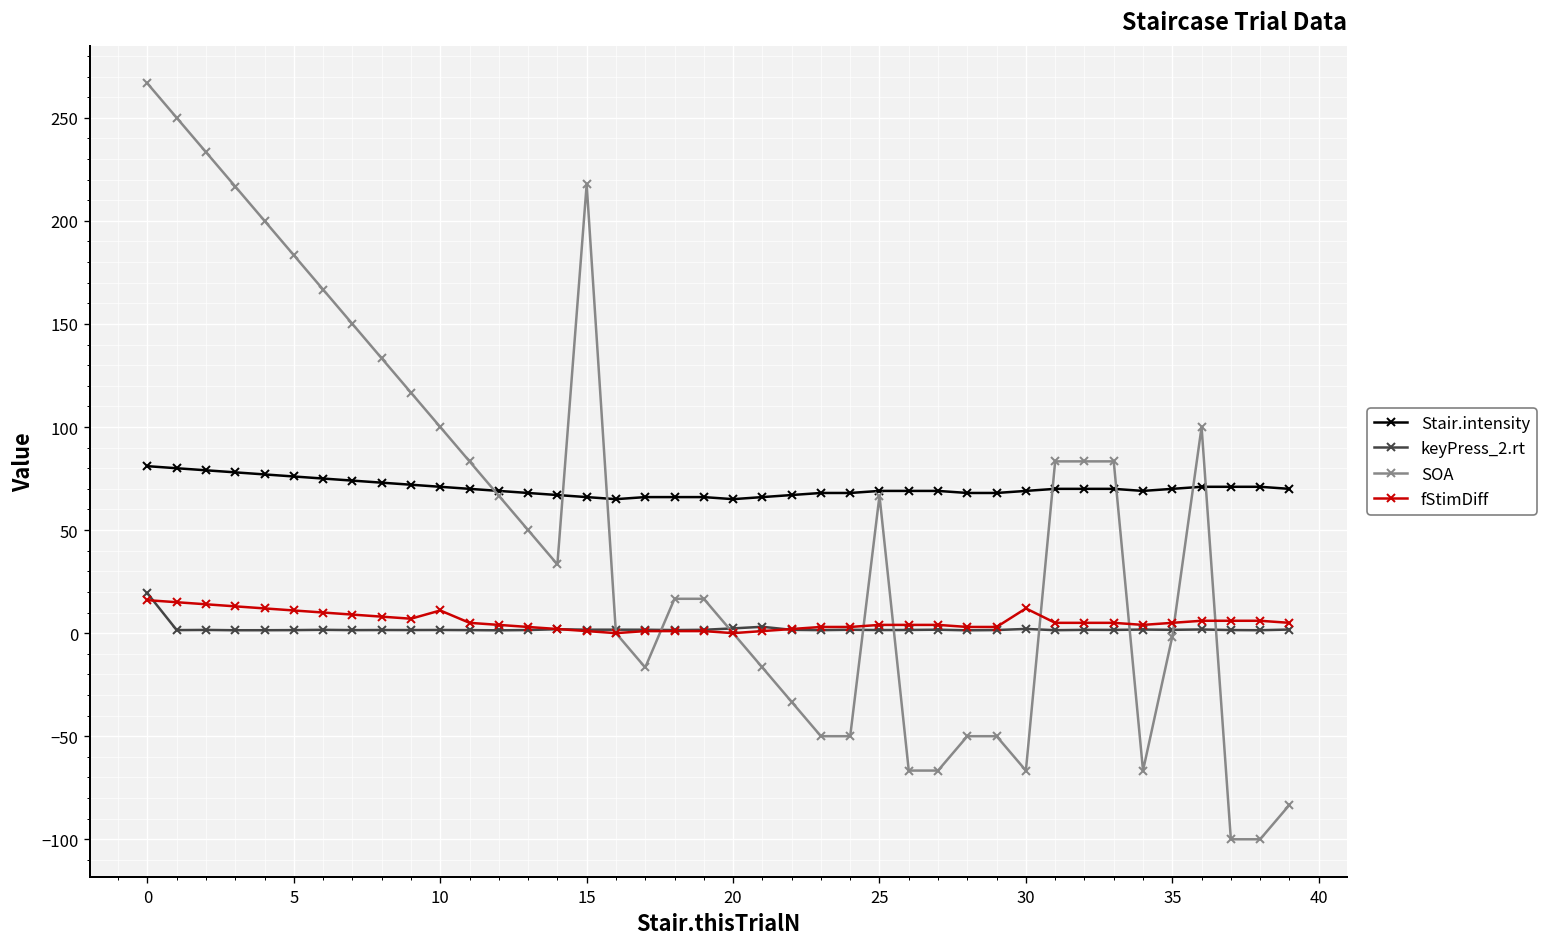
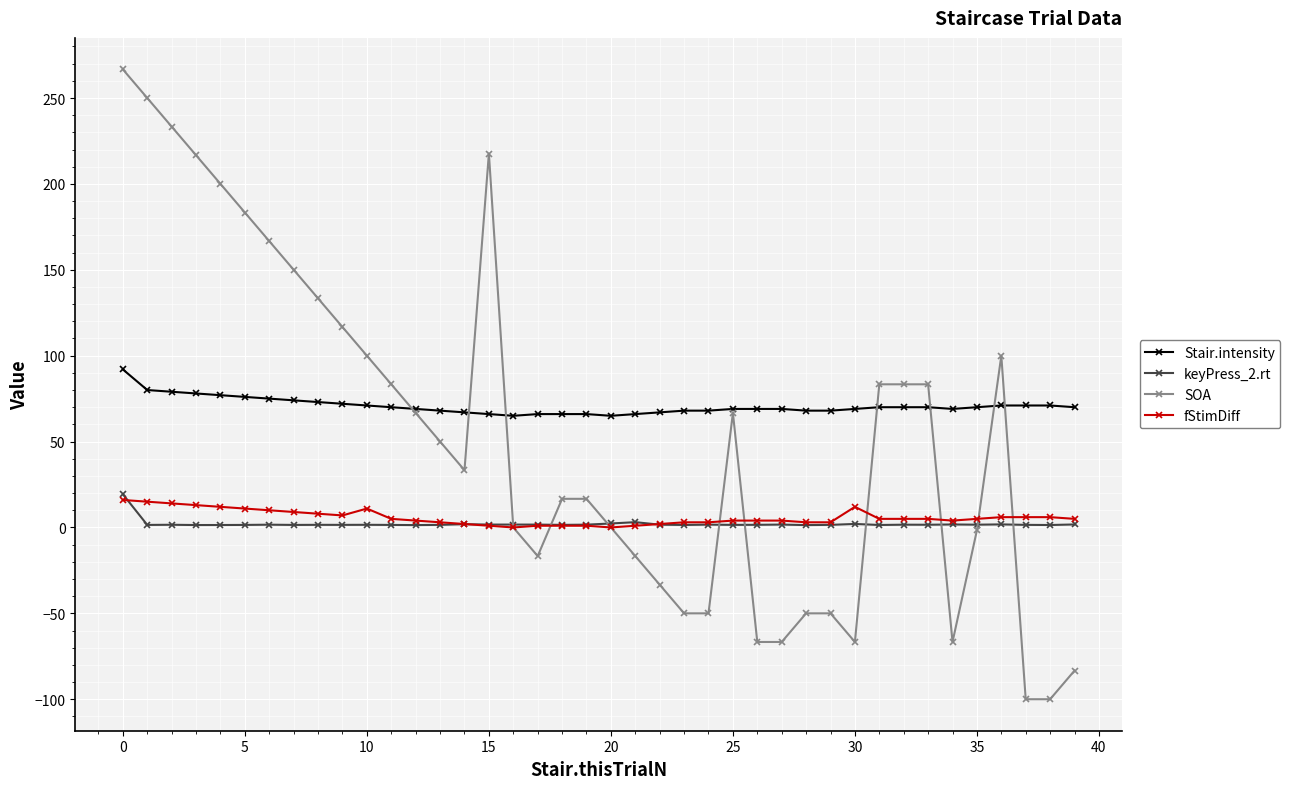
  {
    "Stair.intensity": {
-     "0": 81,
+     "0": 92,
      "5": 76,
      "10": 71,
      "15": 66,
      "20": 65,
      "25": 69,
      "30": 69,
      "35": 70
    },
    "keyPress_2.rt": {
      "0": 19,
      "5": 1,
      "10": 2,
      "20": 2,
      "25": 2,
      "30": 2,
      "35": 2
    },
    "SOA": {
      "0": 267,
      "5": 183,
      "10": 100,
      "15": 218,
      "25": 67,
      "30": -67,
      "35": -2
    },
    "fStimDiff": {
      "0": 16,
      "5": 11,
      "10": 11,
      "25": 4,
      "30": 12,
      "35": 5
    }
  }
